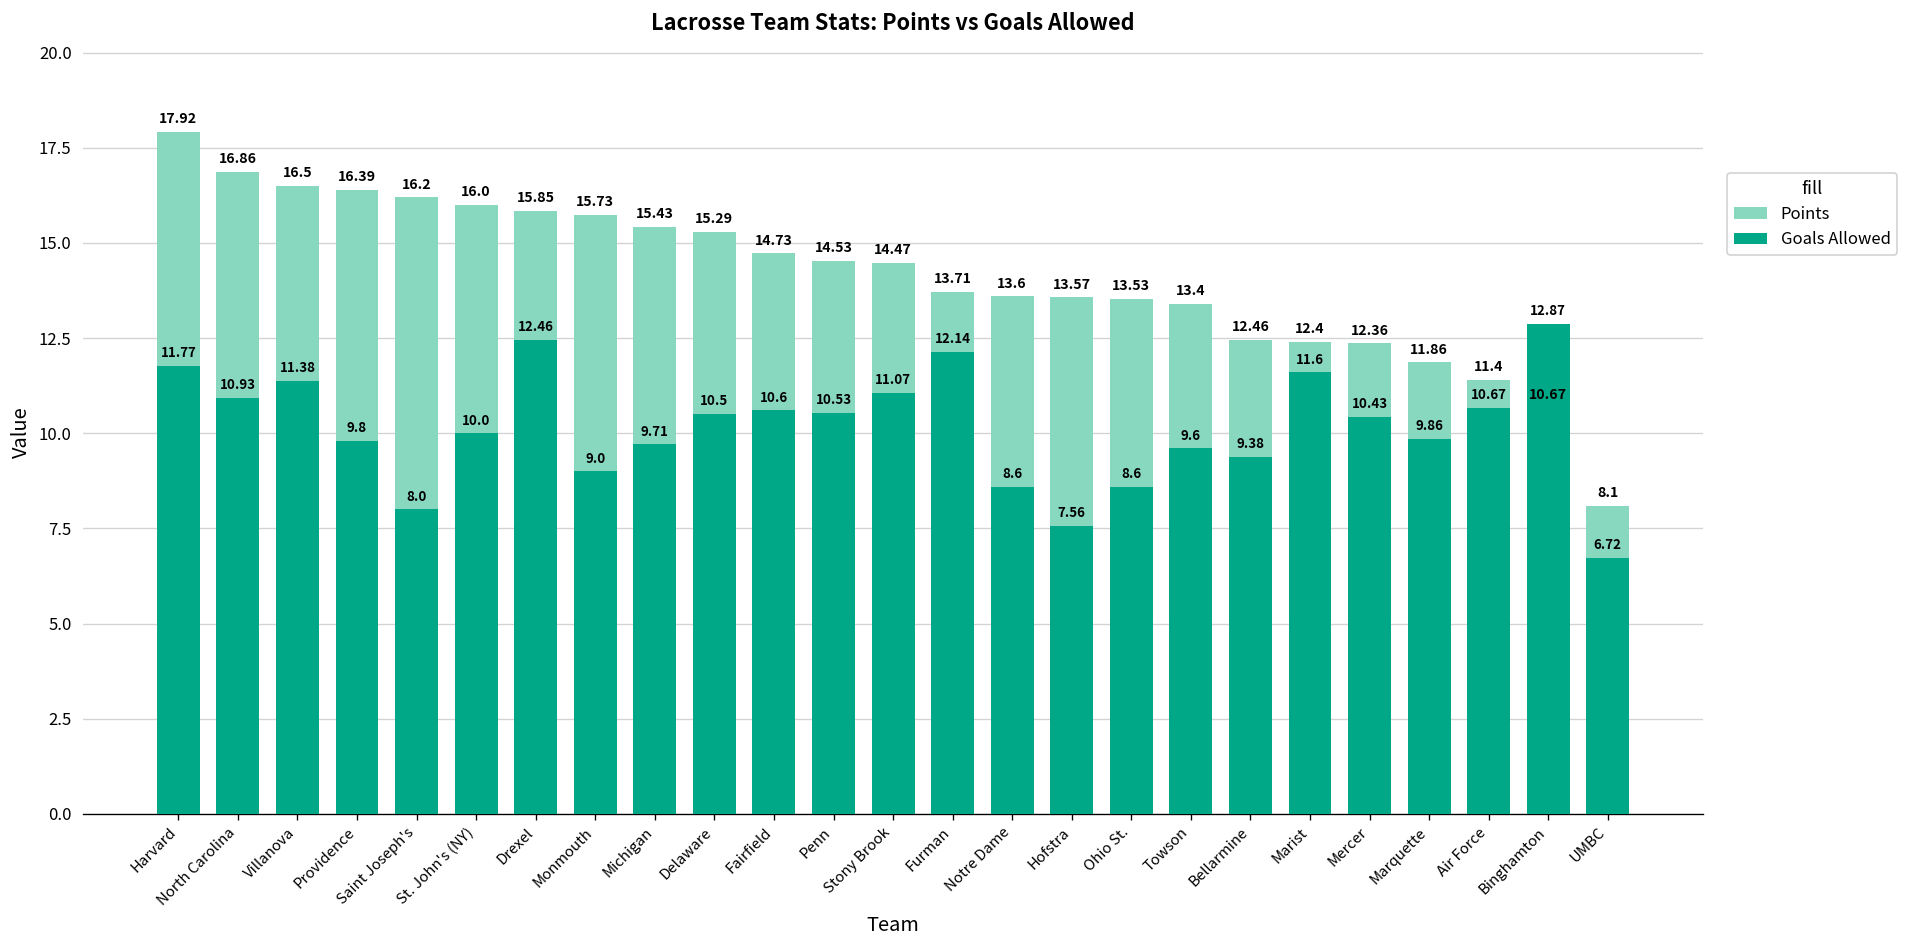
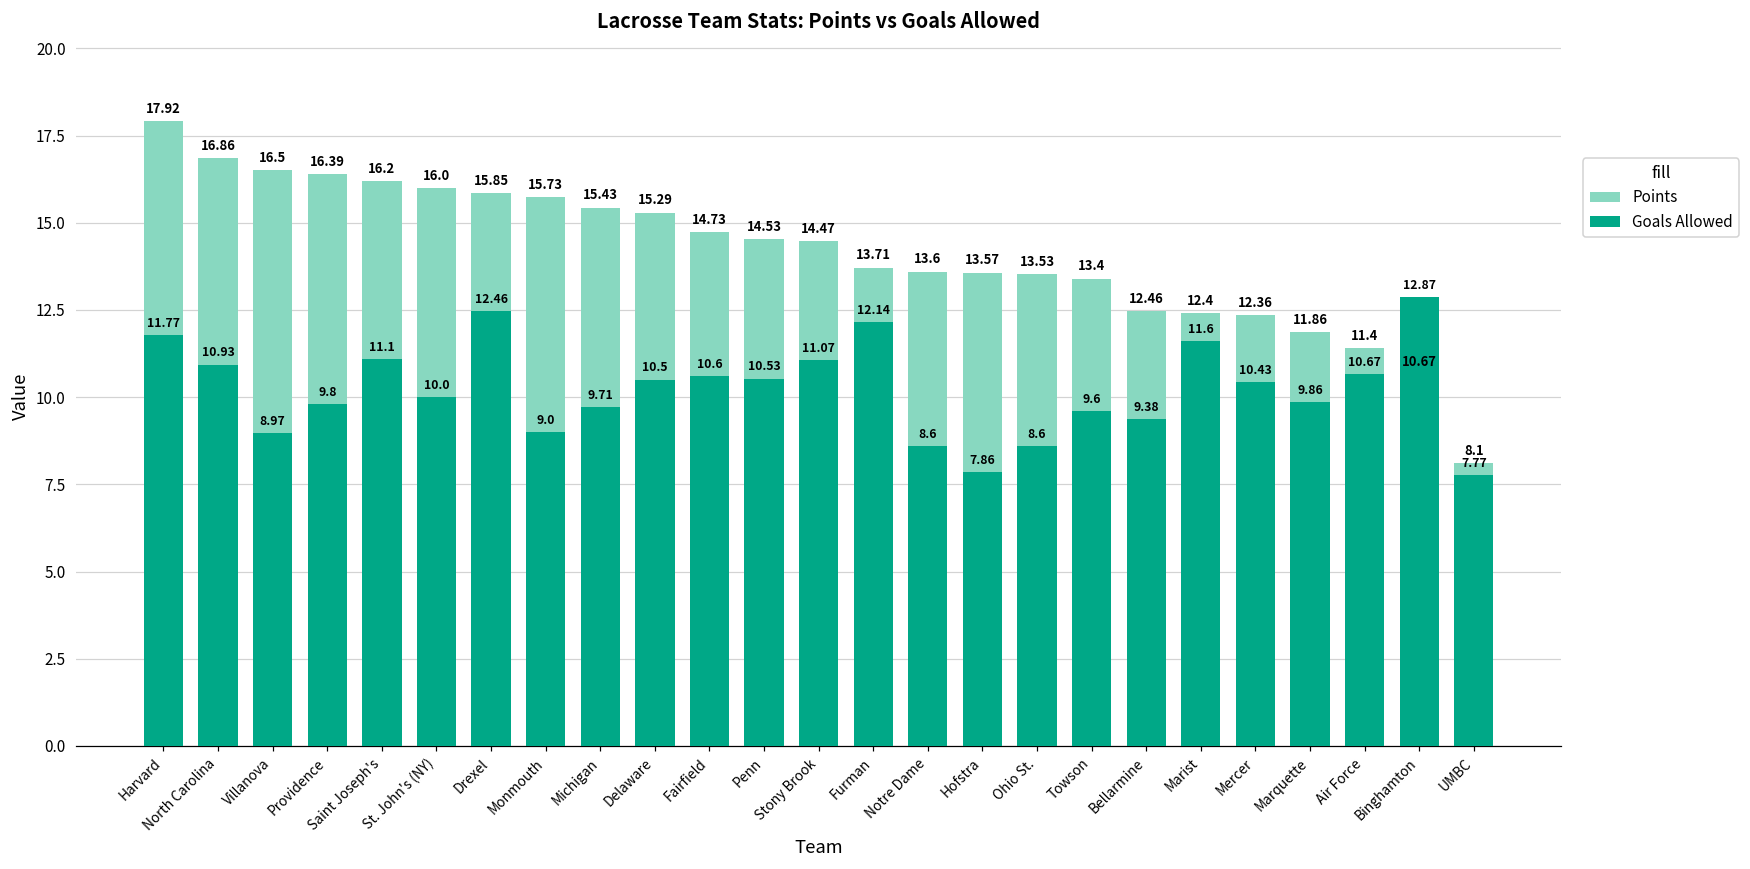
  {
    "Points": {
      "Harvard": 17.92,
      "North Carolina": 16.86,
      "Villanova": 16.5,
      "Providence": 16.39,
      "Saint Joseph's": 16.2,
      "St. John's (NY)": 16.0,
      "Drexel": 15.85,
      "Monmouth": 15.73,
      "Michigan": 15.43,
      "Delaware": 15.29,
      "Fairfield": 14.73,
      "Penn": 14.53,
      "Stony Brook": 14.47,
      "Furman": 13.71,
      "Notre Dame": 13.6,
      "Hofstra": 13.57,
      "Ohio St.": 13.53,
      "Towson": 13.4,
      "Bellarmine": 12.46,
      "Marist": 12.4,
      "Mercer": 12.36,
      "Marquette": 11.86,
      "Air Force": 11.4,
      "UMBC": 8.1
    },
    "Goals Allowed": {
-     "Villanova": 11.38,
-     "Saint Joseph's": 8.0,
-     "Hofstra": 7.56,
+     "Villanova": 8.97,
+     "Saint Joseph's": 11.1,
+     "Hofstra": 7.86,
      "Binghamton": 12.87,
-     "UMBC": 6.72
+     "UMBC": 7.77
    }
  }
